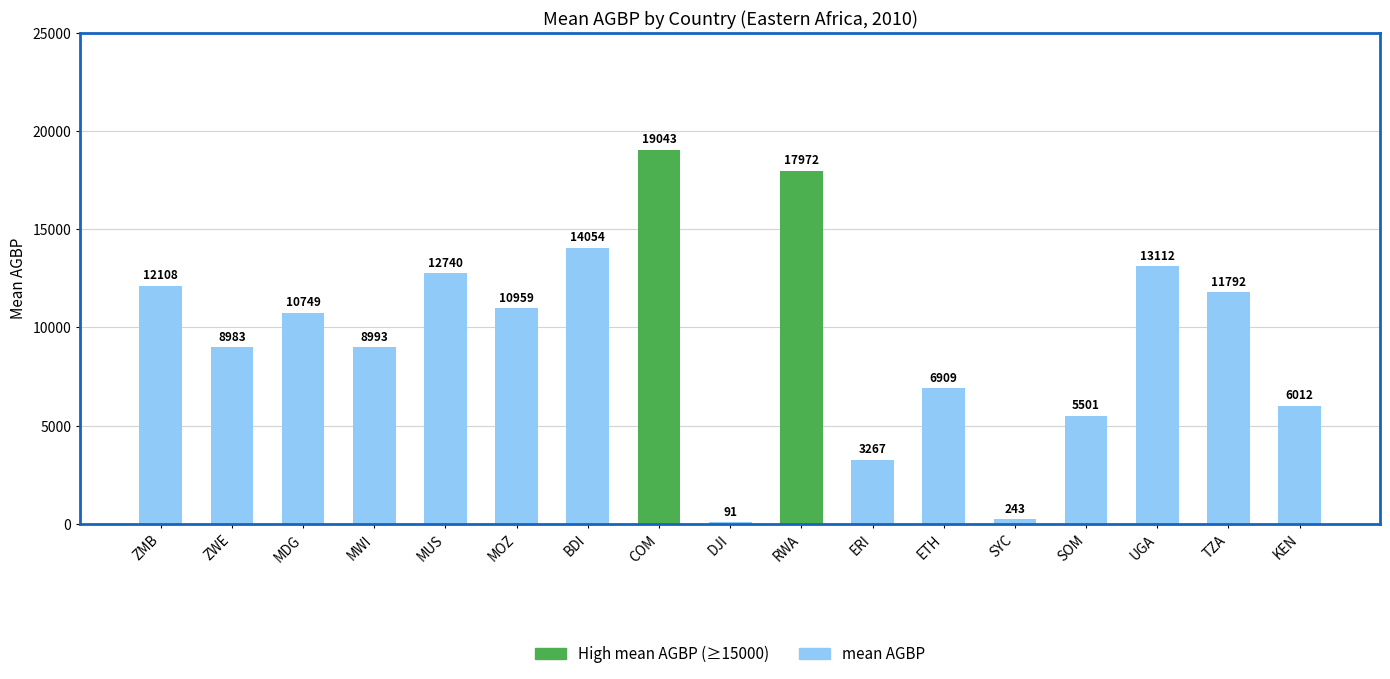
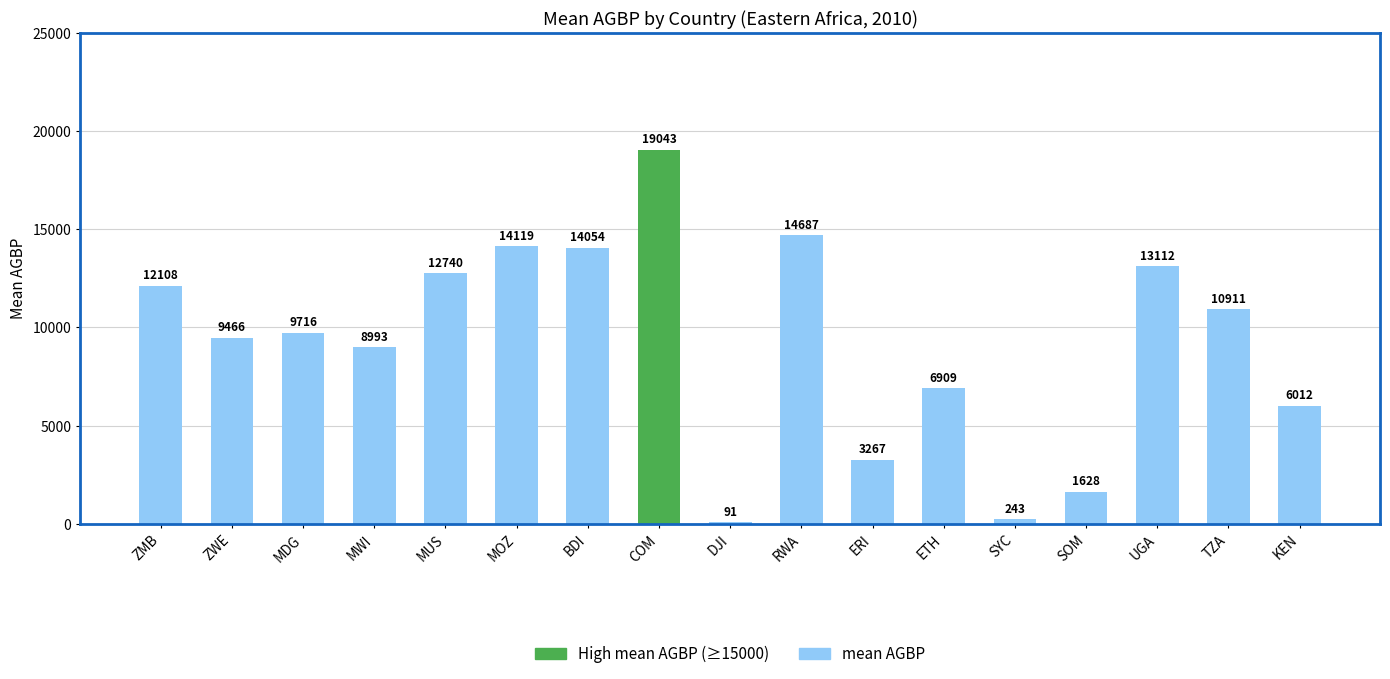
  {
    "ZMB": 12108,
-   "ZWE": 8983,
-   "MDG": 10749,
+   "ZWE": 9466,
+   "MDG": 9716,
    "MWI": 8993,
    "MUS": 12740,
-   "MOZ": 10959,
+   "MOZ": 14119,
    "BDI": 14054,
    "COM": 19043,
    "DJI": 91,
-   "RWA": 17972,
+   "RWA": 14687,
    "ERI": 3267,
    "ETH": 6909,
    "SYC": 243,
-   "SOM": 5501,
+   "SOM": 1628,
    "UGA": 13112,
-   "TZA": 11792,
+   "TZA": 10911,
    "KEN": 6012
  }
